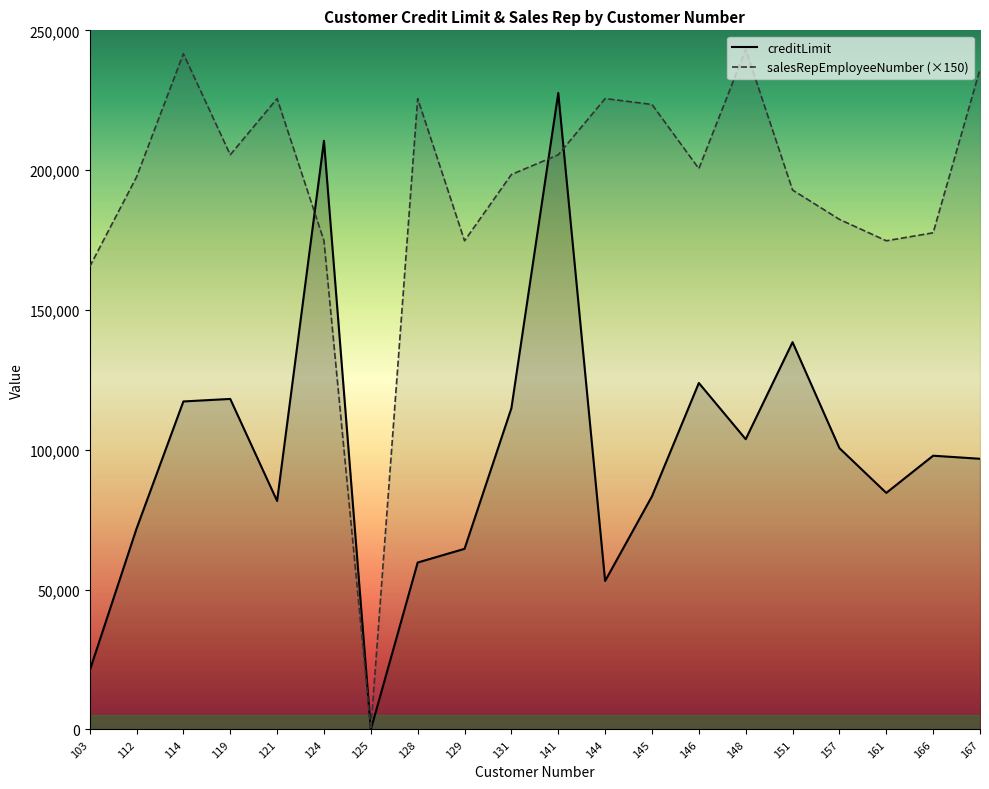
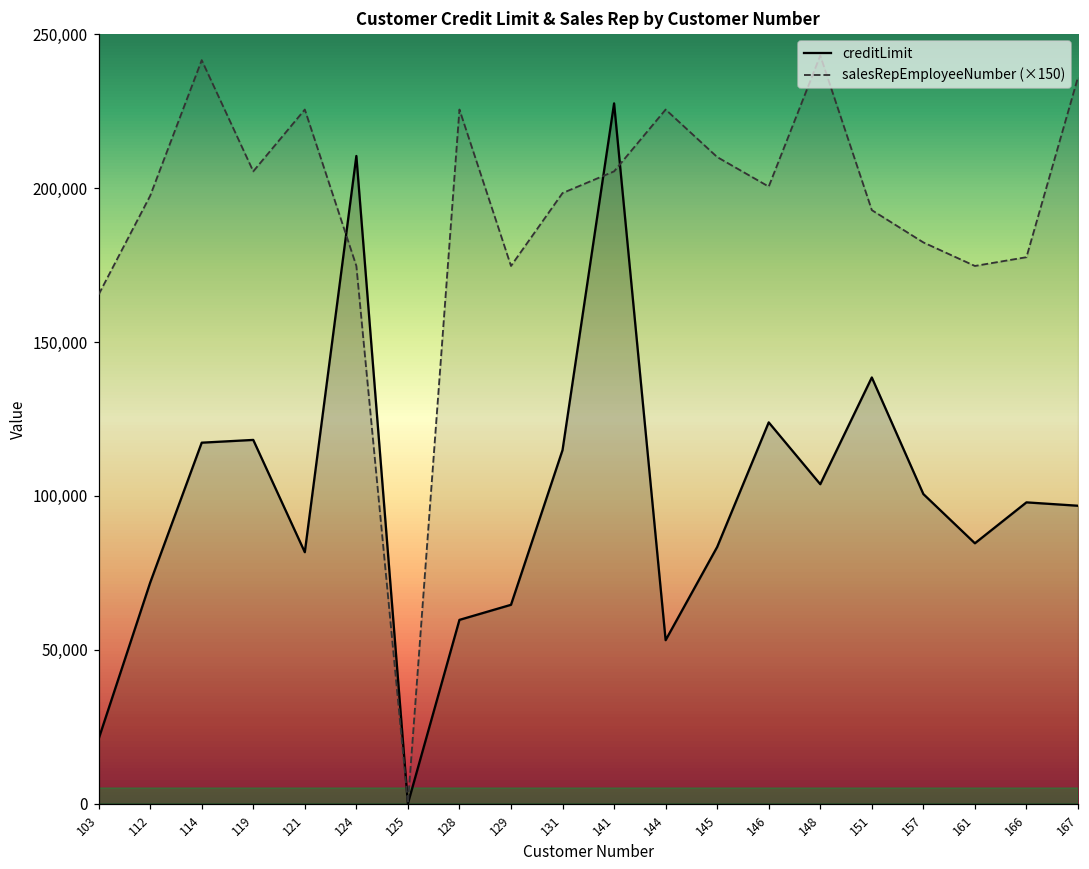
  {
    "creditLimit": {
      "103": "21,000",
      "112": "72,000",
      "114": "117,000",
      "119": "118,000",
      "121": "82,000",
      "124": "211,000",
      "128": "60,000",
      "129": "65,000",
      "131": "115,000",
      "141": "228,000",
      "144": "53,000",
      "145": "83,000",
      "146": "124,000",
      "148": "104,000",
      "151": "139,000",
      "157": "101,000",
      "161": "85,000",
      "166": "98,000",
      "167": "97,000"
    },
    "salesRepEmployeeNumber (×150)": {
      "103": "165,000",
      "112": "198,000",
      "114": "242,000",
      "119": "206,000",
      "121": "226,000",
      "124": "175,000",
      "128": "226,000",
      "129": "175,000",
      "131": "198,000",
      "141": "206,000",
      "144": "226,000",
-     "145": "224,000",
+     "145": "210,000",
      "146": "201,000",
      "151": "193,000",
      "157": "182,000",
      "161": "175,000",
      "166": "178,000",
      "167": "236,000"
    }
  }
